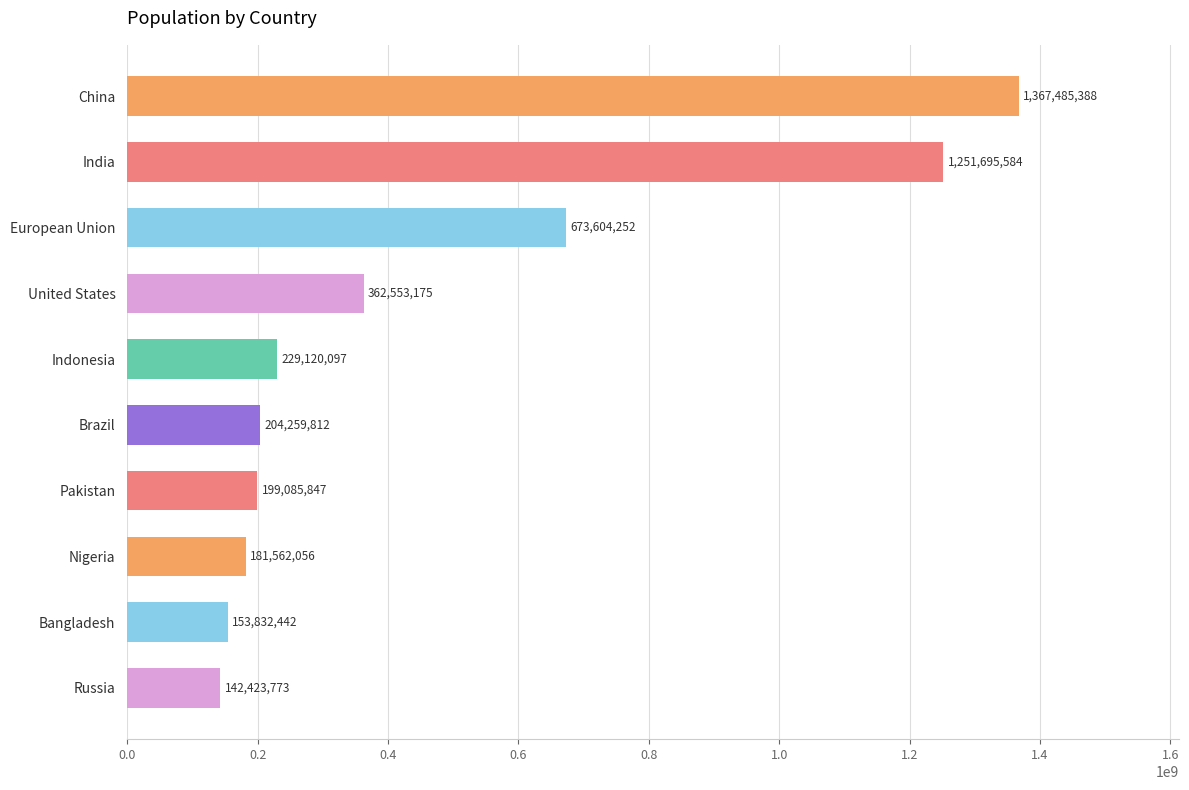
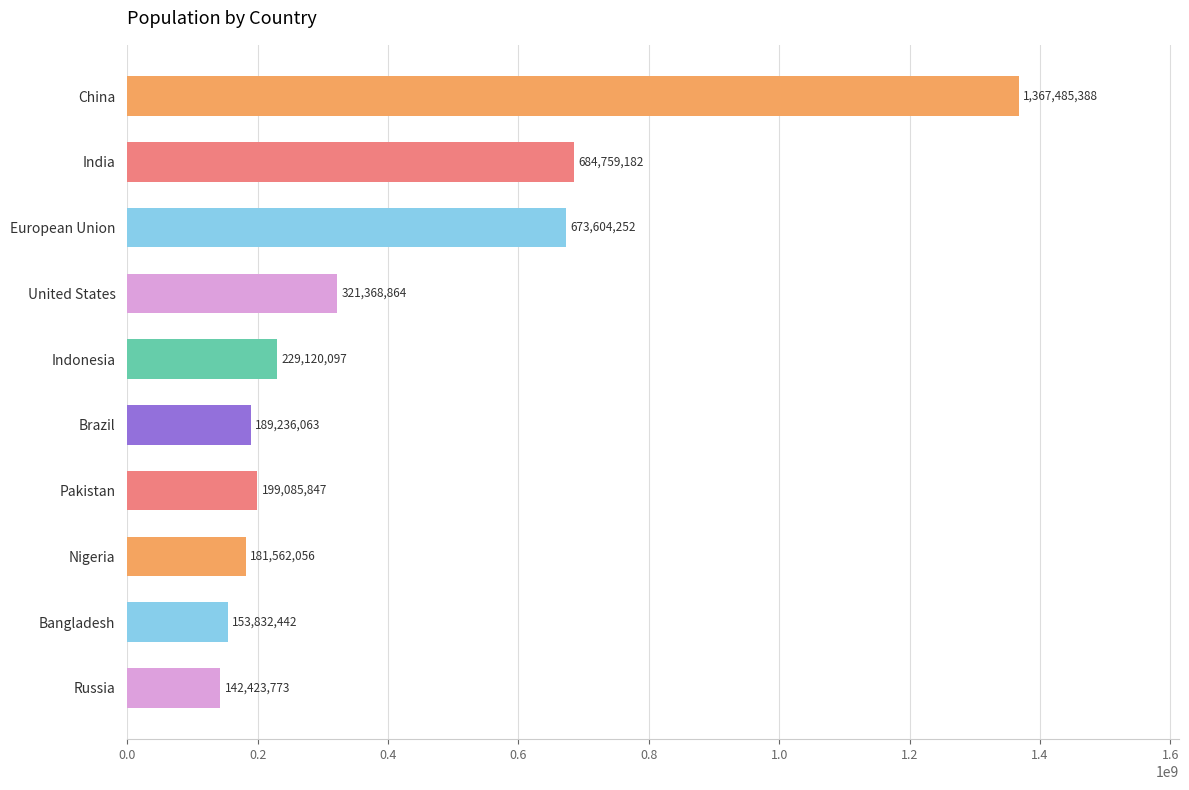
  {
    "China": "1,367,485,388",
-   "India": "1,251,695,584",
+   "India": "684,759,182",
    "European Union": "673,604,252",
-   "United States": "362,553,175",
+   "United States": "321,368,864",
    "Indonesia": "229,120,097",
-   "Brazil": "204,259,812",
+   "Brazil": "189,236,063",
    "Pakistan": "199,085,847",
    "Nigeria": "181,562,056",
    "Bangladesh": "153,832,442",
    "Russia": "142,423,773"
  }
